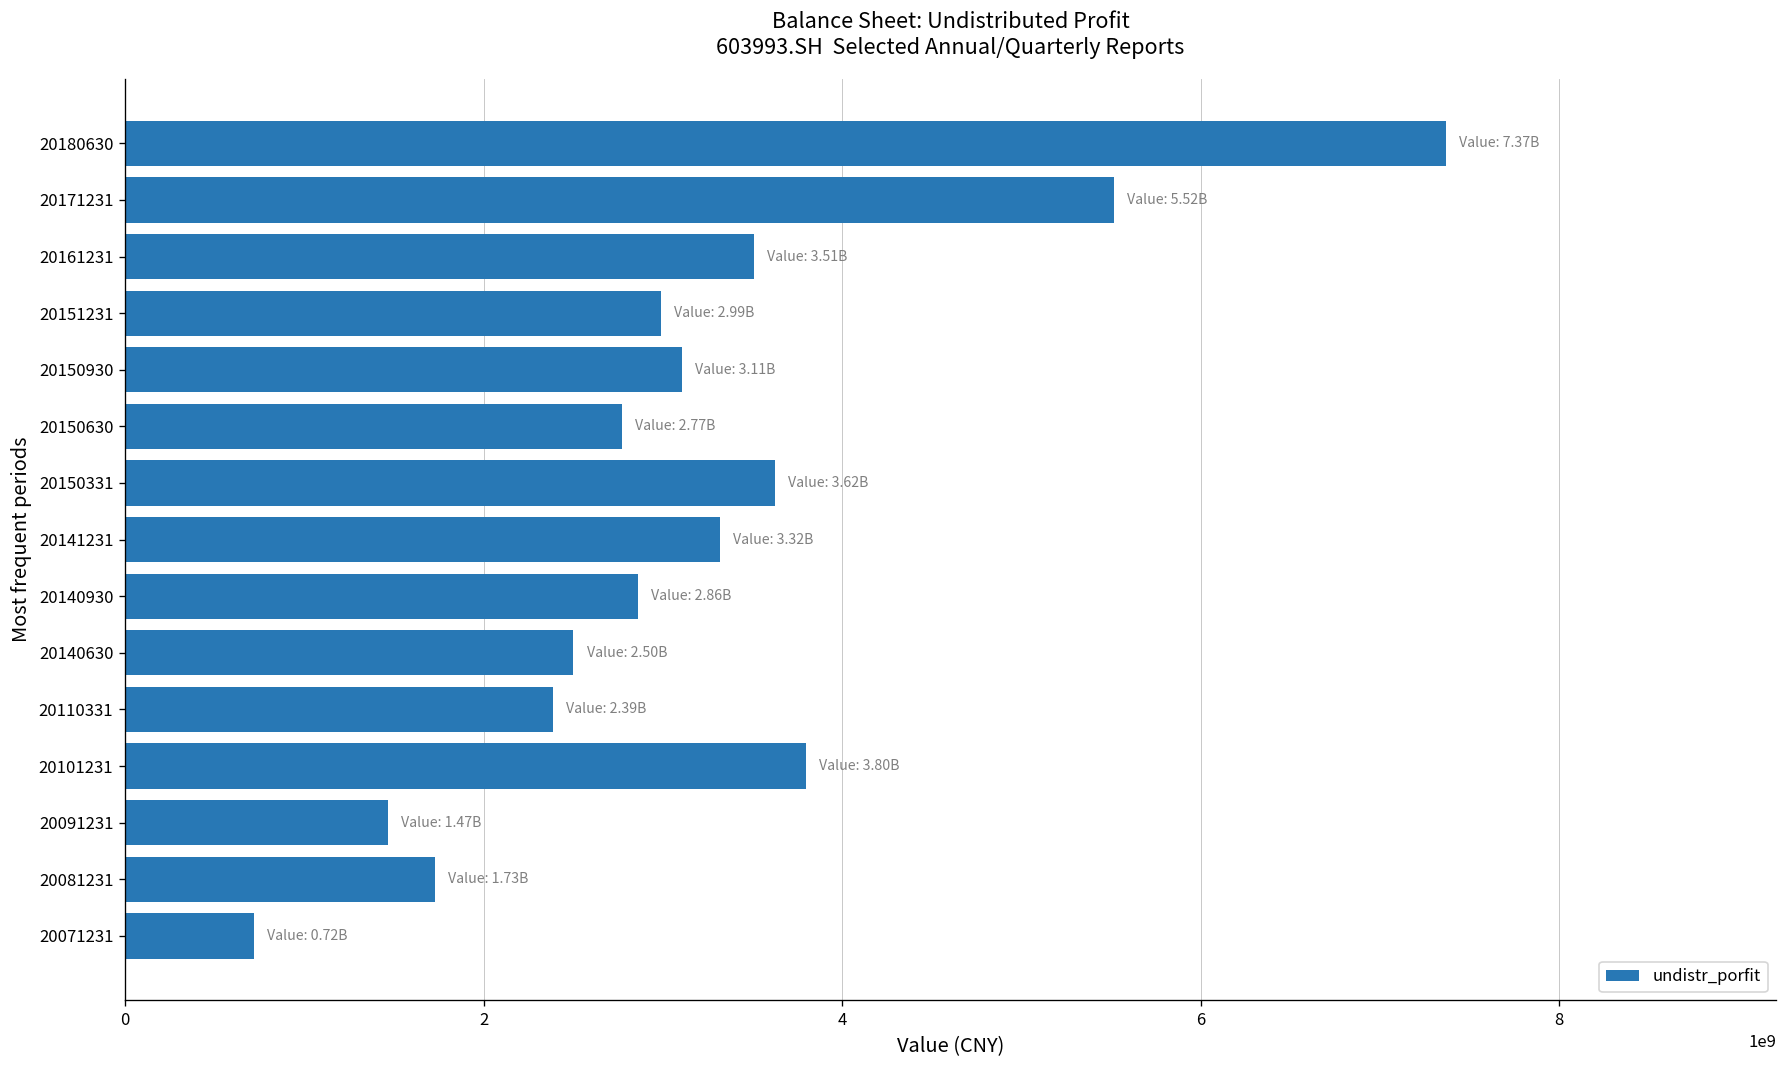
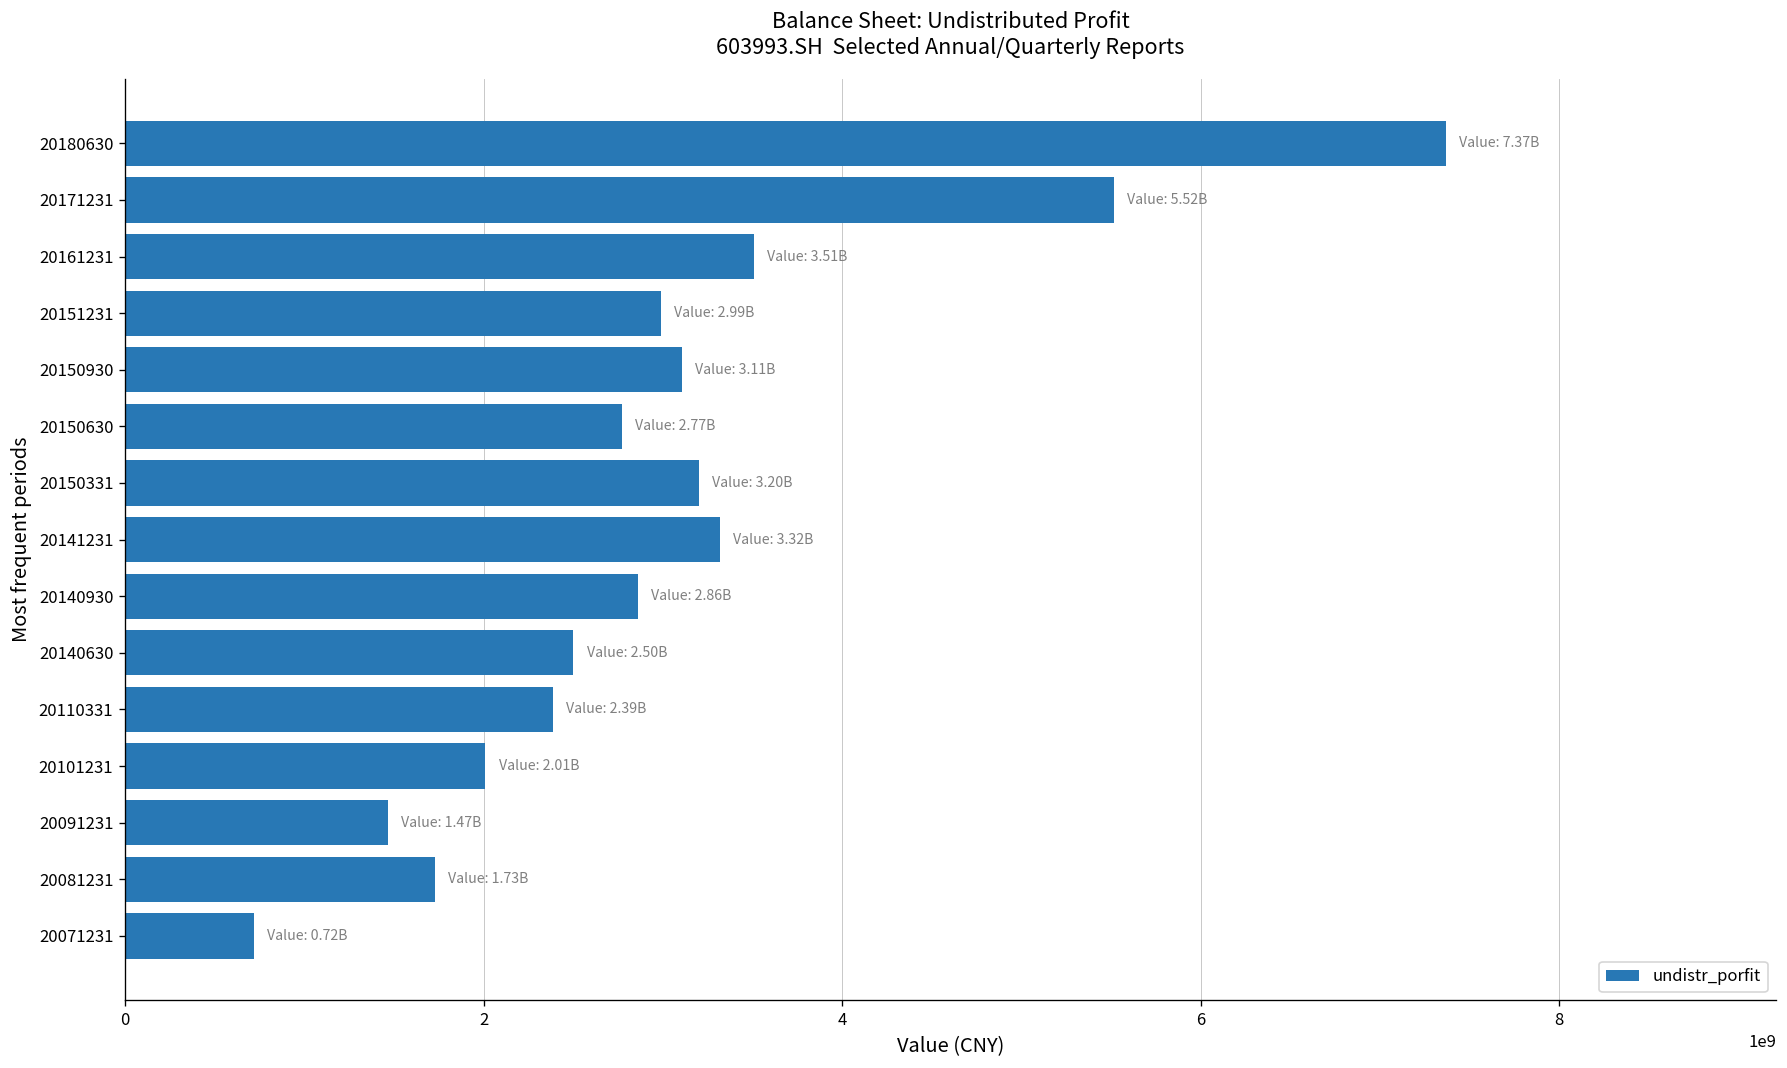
  {
    "20180630": "7.37B",
    "20171231": "5.52B",
    "20161231": "3.51B",
    "20151231": "2.99B",
    "20150930": "3.11B",
    "20150630": "2.77B",
-   "20150331": "3.62B",
+   "20150331": "3.20B",
    "20141231": "3.32B",
    "20140930": "2.86B",
    "20140630": "2.50B",
    "20110331": "2.39B",
-   "20101231": "3.80B",
+   "20101231": "2.01B",
    "20091231": "1.47B",
    "20081231": "1.73B",
    "20071231": "0.72B"
  }
